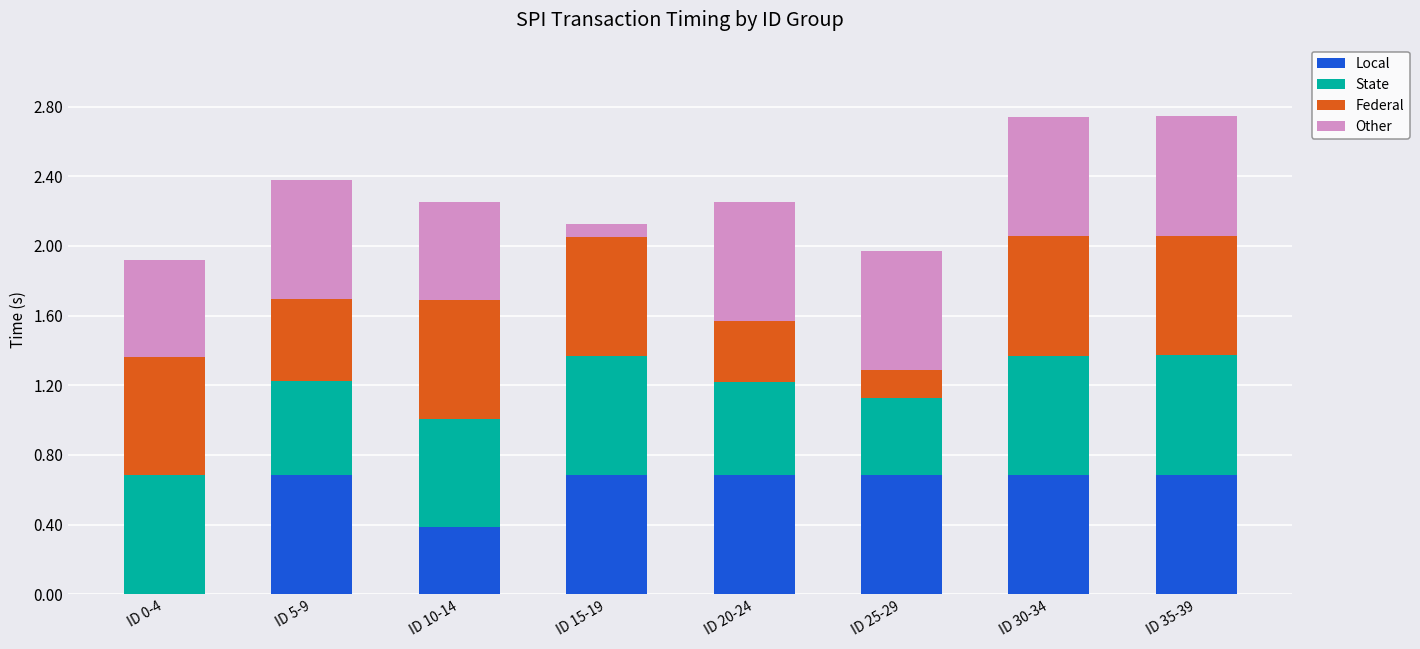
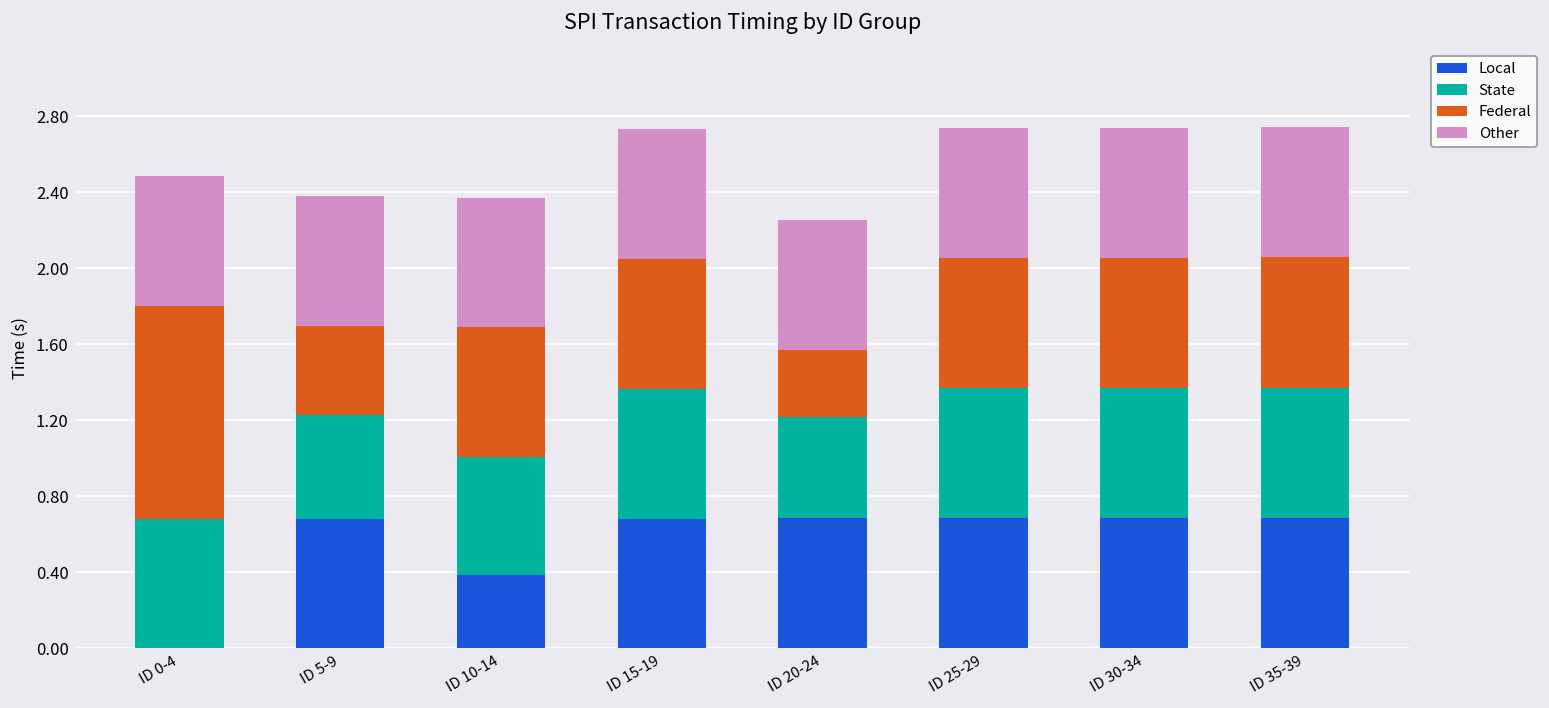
  {
    "Local": {
      "ID 0-4": 0.00,
      "ID 5-9": 0.68,
      "ID 10-14": 0.39,
      "ID 15-19": 0.68,
      "ID 20-24": 0.68,
      "ID 25-29": 0.68,
      "ID 30-34": 0.68,
      "ID 35-39": 0.69
    },
    "State": {
      "ID 0-4": 0.68,
      "ID 5-9": 0.54,
      "ID 10-14": 0.62,
      "ID 15-19": 0.68,
      "ID 20-24": 0.53,
-     "ID 25-29": 0.44,
+     "ID 25-29": 0.68,
      "ID 30-34": 0.69,
      "ID 35-39": 0.69
    },
    "Federal": {
-     "ID 0-4": 0.68,
+     "ID 0-4": 1.12,
      "ID 5-9": 0.47,
      "ID 10-14": 0.68,
      "ID 15-19": 0.68,
      "ID 20-24": 0.35,
-     "ID 25-29": 0.16,
+     "ID 25-29": 0.68,
      "ID 30-34": 0.69,
      "ID 35-39": 0.69
    },
    "Other": {
-     "ID 0-4": 0.56,
+     "ID 0-4": 0.68,
      "ID 5-9": 0.68,
-     "ID 10-14": 0.56,
-     "ID 15-19": 0.08,
+     "ID 10-14": 0.68,
+     "ID 15-19": 0.68,
      "ID 20-24": 0.68,
      "ID 25-29": 0.68,
      "ID 30-34": 0.69,
      "ID 35-39": 0.69
    }
  }
